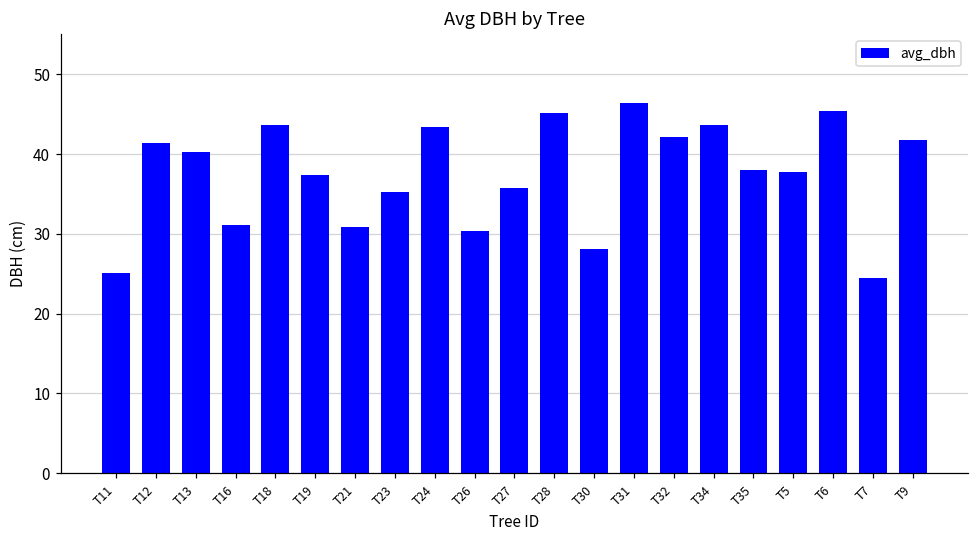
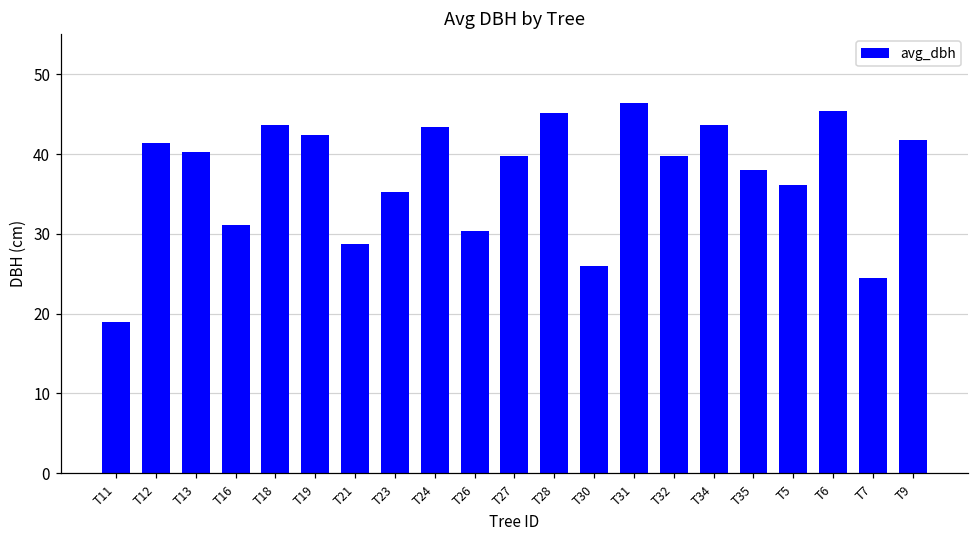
  {
-   "T11": 25,
+   "T11": 19,
    "T12": 41,
    "T13": 40,
    "T16": 31,
    "T18": 44,
-   "T19": 37,
-   "T21": 31,
+   "T19": 42,
+   "T21": 29,
    "T23": 35,
    "T24": 43,
    "T26": 30,
-   "T27": 36,
+   "T27": 40,
    "T28": 45,
-   "T30": 28,
+   "T30": 26,
    "T31": 46,
-   "T32": 42,
+   "T32": 40,
    "T34": 44,
    "T35": 38,
-   "T5": 38,
+   "T5": 36,
    "T6": 45,
    "T7": 24,
    "T9": 42
  }
